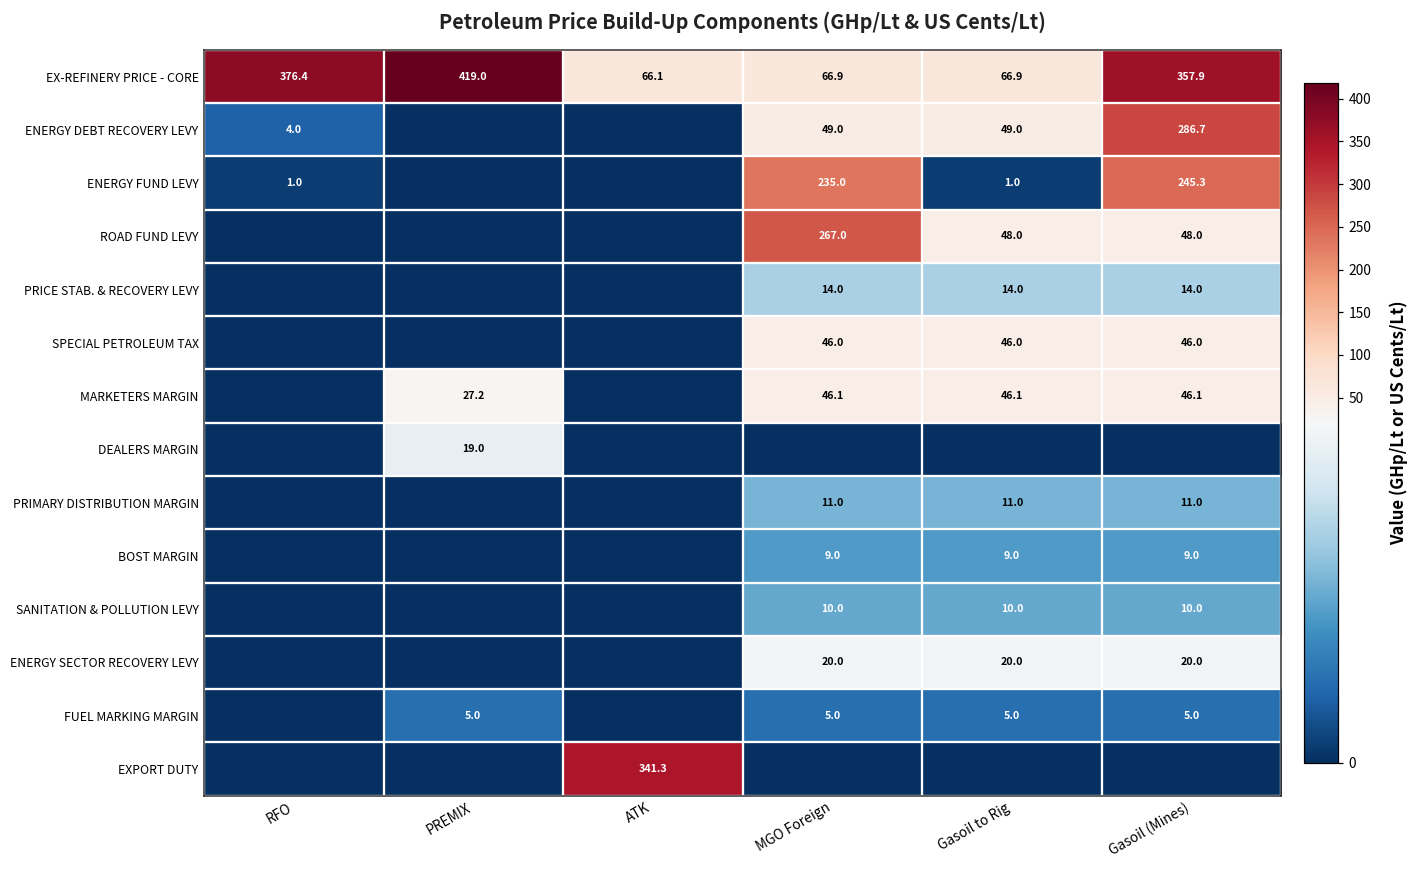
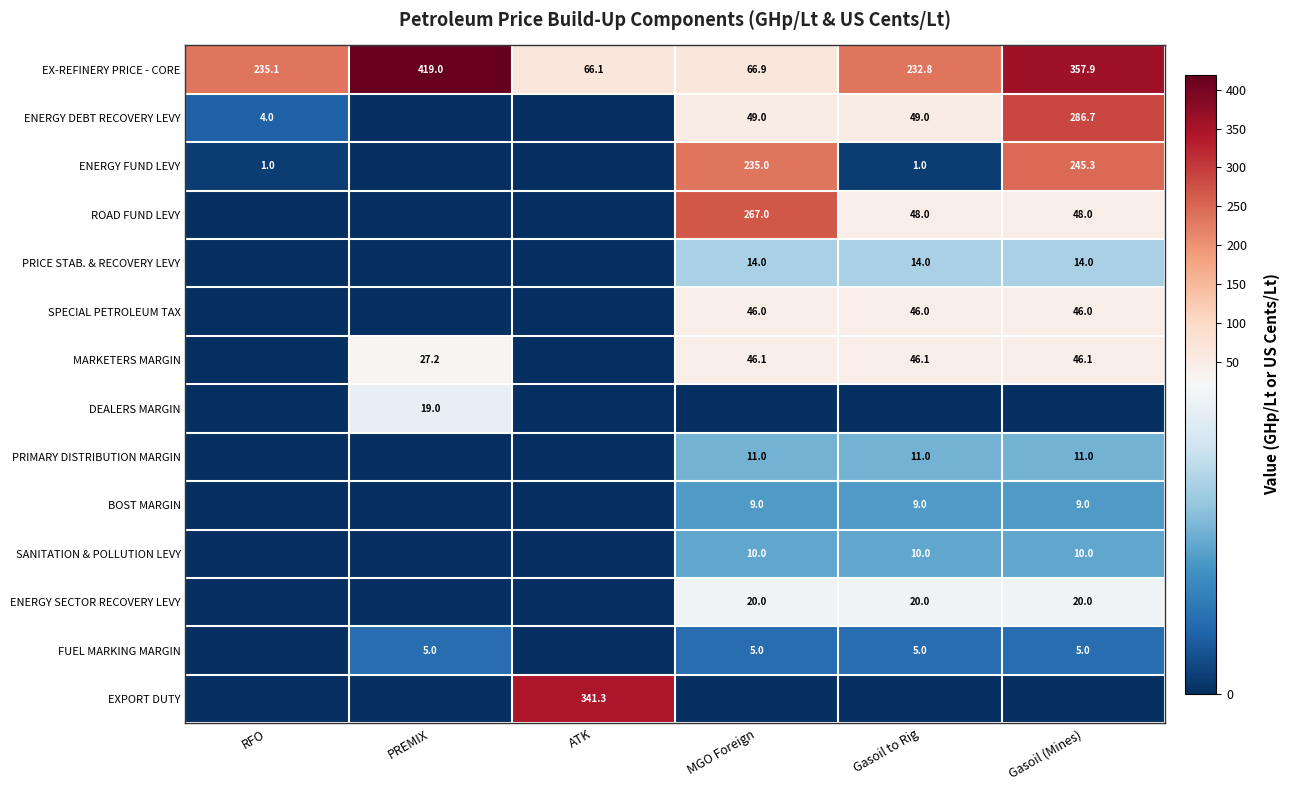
  {
    "EX-REFINERY PRICE - CORE": {
-     "RFO": 376.4,
+     "RFO": 235.1,
      "PREMIX": 419.0,
      "ATK": 66.1,
      "MGO Foreign": 66.9,
-     "Gasoil to Rig": 66.9,
+     "Gasoil to Rig": 232.8,
      "Gasoil (Mines)": 357.9
    },
    "ENERGY DEBT RECOVERY LEVY": {
      "RFO": 4.0,
      "MGO Foreign": 49.0,
      "Gasoil to Rig": 49.0,
      "Gasoil (Mines)": 286.7
    },
    "ENERGY FUND LEVY": {
      "RFO": 1.0,
      "MGO Foreign": 235.0,
      "Gasoil to Rig": 1.0,
      "Gasoil (Mines)": 245.3
    },
    "ROAD FUND LEVY": {
      "MGO Foreign": 267.0,
      "Gasoil to Rig": 48.0,
      "Gasoil (Mines)": 48.0
    },
    "PRICE STAB. & RECOVERY LEVY": {
      "MGO Foreign": 14.0,
      "Gasoil to Rig": 14.0,
      "Gasoil (Mines)": 14.0
    },
    "SPECIAL PETROLEUM TAX": {
      "MGO Foreign": 46.0,
      "Gasoil to Rig": 46.0,
      "Gasoil (Mines)": 46.0
    },
    "MARKETERS MARGIN": {
      "PREMIX": 27.2,
      "MGO Foreign": 46.1,
      "Gasoil to Rig": 46.1,
      "Gasoil (Mines)": 46.1
    },
    "DEALERS MARGIN": {
      "PREMIX": 19.0
    },
    "PRIMARY DISTRIBUTION MARGIN": {
      "MGO Foreign": 11.0,
      "Gasoil to Rig": 11.0,
      "Gasoil (Mines)": 11.0
    },
    "BOST MARGIN": {
      "MGO Foreign": 9.0,
      "Gasoil to Rig": 9.0,
      "Gasoil (Mines)": 9.0
    },
    "SANITATION & POLLUTION LEVY": {
      "MGO Foreign": 10.0,
      "Gasoil to Rig": 10.0,
      "Gasoil (Mines)": 10.0
    },
    "ENERGY SECTOR RECOVERY LEVY": {
      "MGO Foreign": 20.0,
      "Gasoil to Rig": 20.0,
      "Gasoil (Mines)": 20.0
    },
    "FUEL MARKING MARGIN": {
      "PREMIX": 5.0,
      "MGO Foreign": 5.0,
      "Gasoil to Rig": 5.0,
      "Gasoil (Mines)": 5.0
    },
    "EXPORT DUTY": {
      "ATK": 341.3
    }
  }
